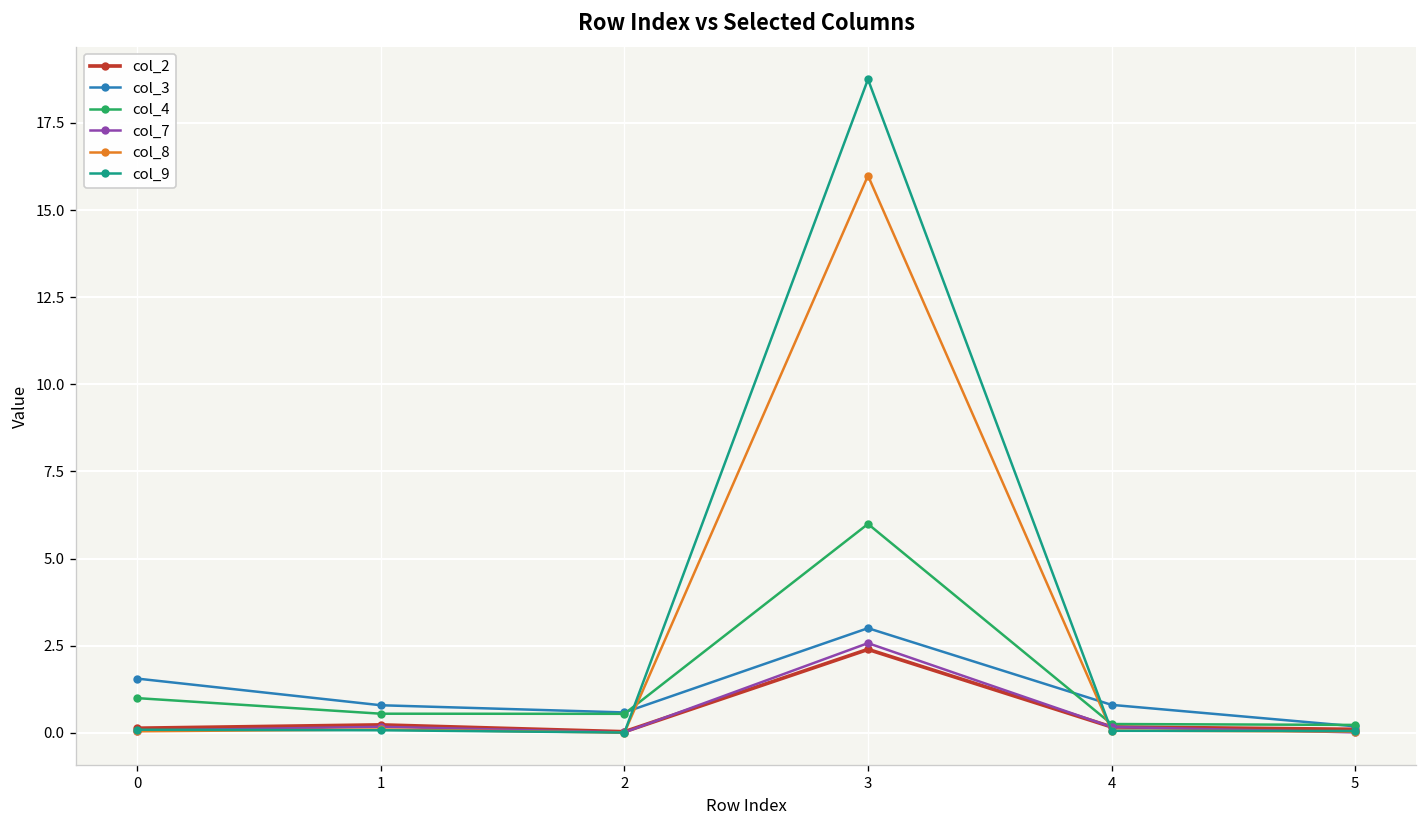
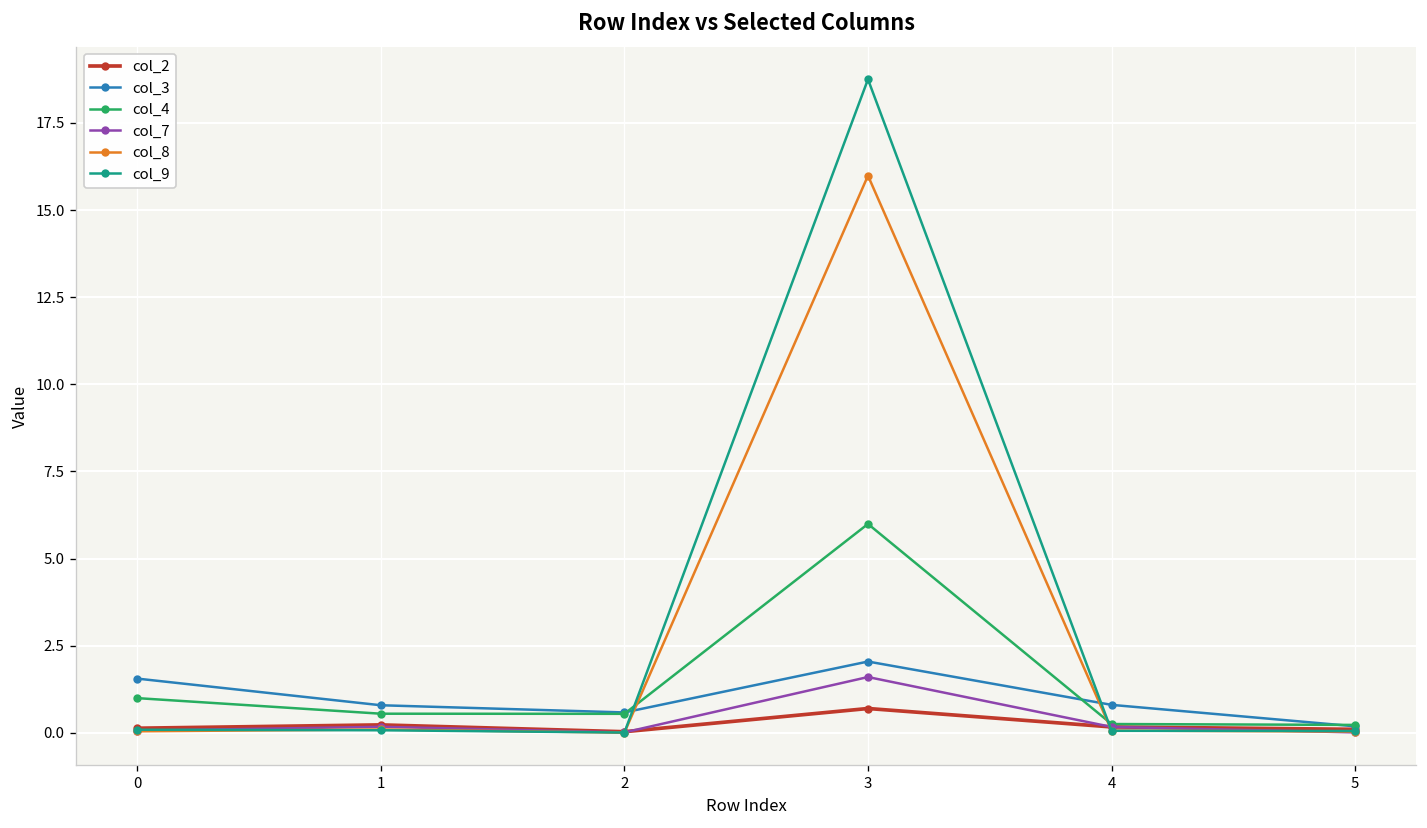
  {
    "col_2": {
-     "3": 2.4
+     "3": 0.7
    },
    "col_3": {
      "0": 1.6,
      "1": 0.8,
-     "3": 3.0,
+     "3": 2.0,
      "4": 0.8
    },
    "col_7": {
-     "3": 2.6
+     "3": 1.6
    },
    "col_8": {
      "3": 16.0
    }
  }
